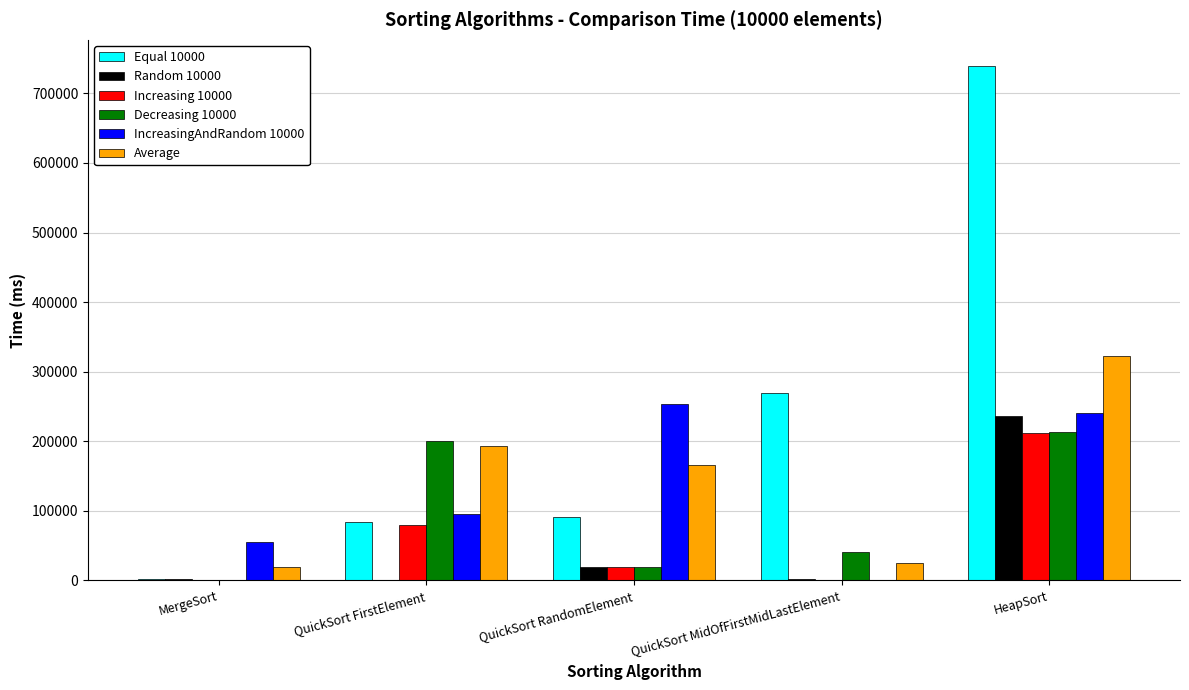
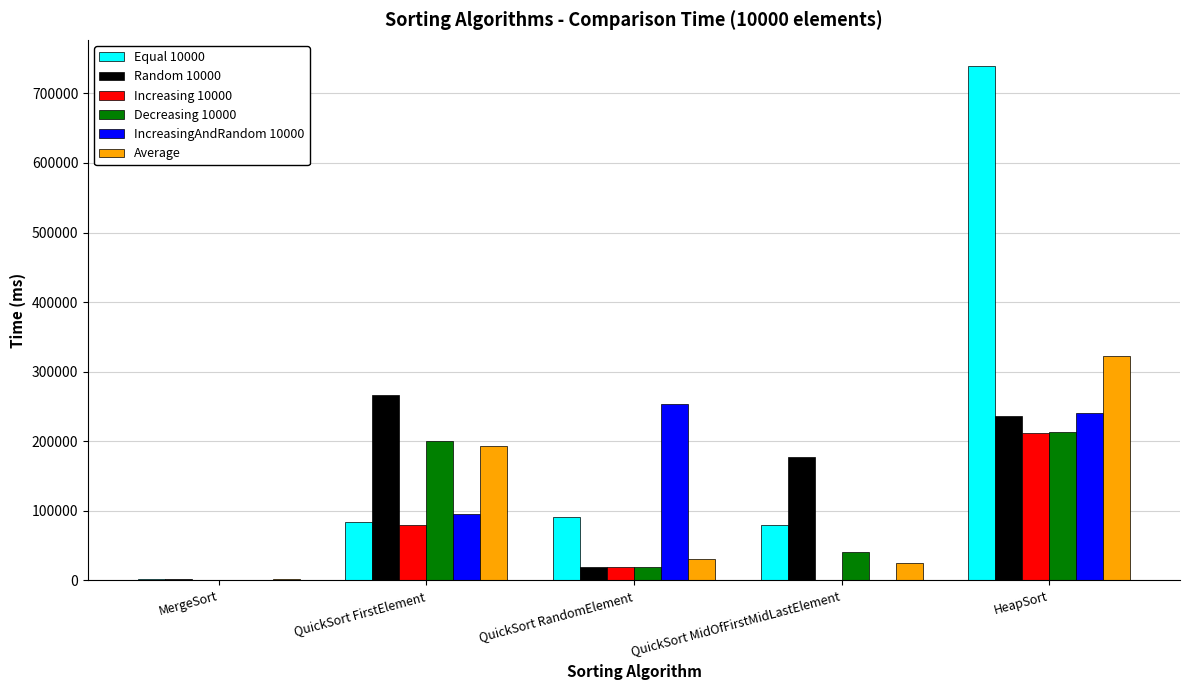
  {
    "Equal 10000": {
      "QuickSort FirstElement": 80000,
      "QuickSort RandomElement": 90000,
-     "QuickSort MidOfFirstMidLastElement": 270000,
+     "QuickSort MidOfFirstMidLastElement": 80000,
      "HeapSort": 740000
    },
    "Random 10000": {
-     "QuickSort FirstElement": 0,
+     "QuickSort FirstElement": 270000,
      "QuickSort RandomElement": 20000,
-     "QuickSort MidOfFirstMidLastElement": 0,
+     "QuickSort MidOfFirstMidLastElement": 180000,
      "HeapSort": 240000
    },
    "Increasing 10000": {
      "QuickSort FirstElement": 80000,
      "QuickSort RandomElement": 20000,
      "HeapSort": 210000
    },
    "Decreasing 10000": {
      "QuickSort FirstElement": 200000,
      "QuickSort RandomElement": 20000,
      "QuickSort MidOfFirstMidLastElement": 40000,
      "HeapSort": 210000
    },
    "IncreasingAndRandom 10000": {
-     "MergeSort": 60000,
+     "MergeSort": 0,
      "QuickSort FirstElement": 100000,
      "QuickSort RandomElement": 250000,
      "HeapSort": 240000
    },
    "Average": {
-     "MergeSort": 20000,
+     "MergeSort": 0,
      "QuickSort FirstElement": 190000,
-     "QuickSort RandomElement": 170000,
+     "QuickSort RandomElement": 30000,
      "QuickSort MidOfFirstMidLastElement": 20000,
      "HeapSort": 320000
    }
  }
